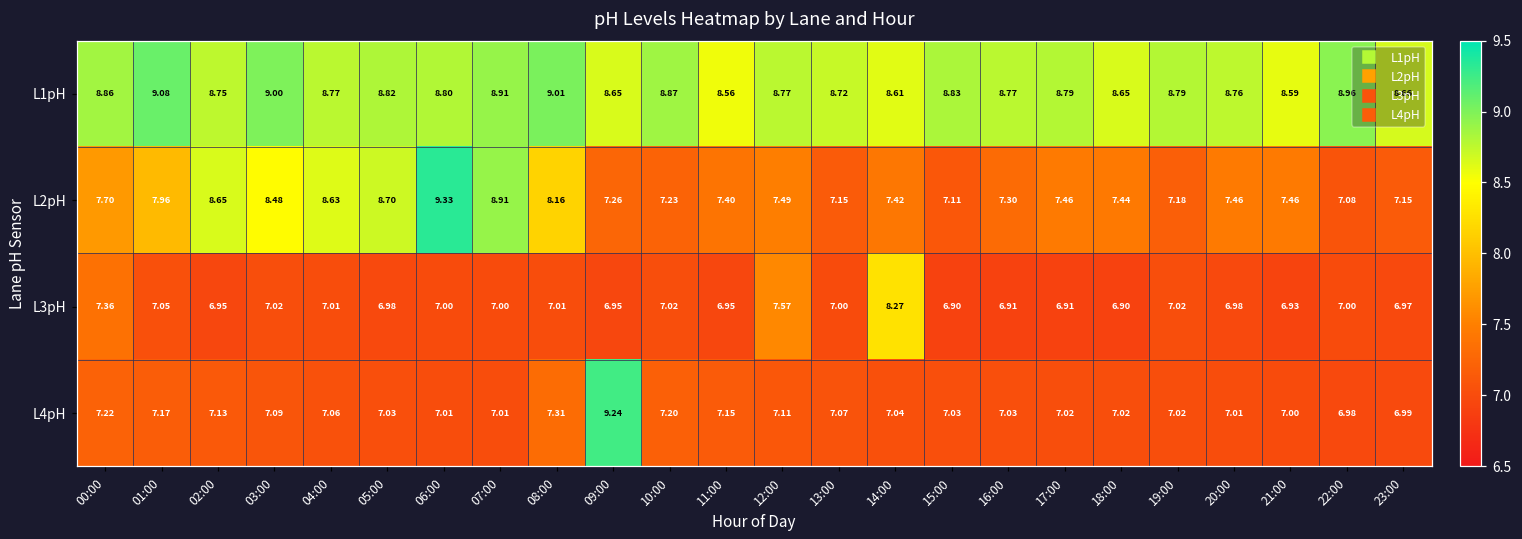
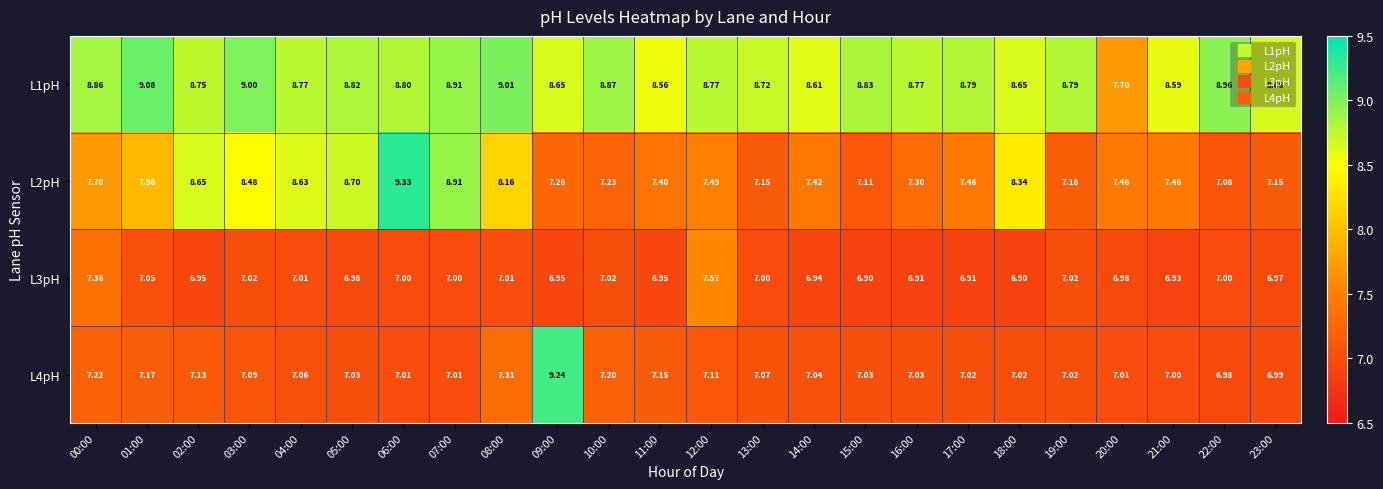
  {
    "L1pH": {
      "00:00": 8.86,
      "01:00": 9.08,
      "02:00": 8.75,
      "03:00": 9.00,
      "04:00": 8.77,
      "05:00": 8.82,
      "06:00": 8.80,
      "07:00": 8.91,
      "08:00": 9.01,
      "09:00": 8.65,
      "10:00": 8.87,
      "11:00": 8.56,
      "12:00": 8.77,
      "13:00": 8.72,
      "14:00": 8.61,
      "15:00": 8.83,
      "16:00": 8.77,
      "17:00": 8.79,
      "18:00": 8.65,
      "19:00": 8.79,
-     "20:00": 8.76,
+     "20:00": 7.70,
      "21:00": 8.59
    },
    "L2pH": {
      "00:00": 7.70,
      "01:00": 7.96,
      "02:00": 8.65,
      "03:00": 8.48,
      "04:00": 8.63,
      "05:00": 8.70,
      "06:00": 9.33,
      "07:00": 8.91,
      "08:00": 8.16,
      "09:00": 7.26,
      "10:00": 7.23,
      "11:00": 7.40,
      "12:00": 7.49,
      "13:00": 7.15,
      "14:00": 7.42,
      "15:00": 7.11,
      "16:00": 7.30,
      "17:00": 7.46,
-     "18:00": 7.44,
+     "18:00": 8.34,
      "19:00": 7.18,
      "20:00": 7.46,
      "21:00": 7.46,
      "22:00": 7.08,
      "23:00": 7.15
    },
    "L3pH": {
      "00:00": 7.36,
      "01:00": 7.05,
      "02:00": 6.95,
      "03:00": 7.02,
      "04:00": 7.01,
      "05:00": 6.98,
      "06:00": 7.00,
      "07:00": 7.00,
      "08:00": 7.01,
      "09:00": 6.95,
      "10:00": 7.02,
      "11:00": 6.95,
      "12:00": 7.57,
      "13:00": 7.00,
-     "14:00": 8.27,
+     "14:00": 6.94,
      "15:00": 6.90,
      "16:00": 6.91,
      "17:00": 6.91,
      "18:00": 6.90,
      "19:00": 7.02,
      "20:00": 6.98,
      "21:00": 6.93,
      "22:00": 7.00,
      "23:00": 6.97
    },
    "L4pH": {
      "00:00": 7.22,
      "01:00": 7.17,
      "02:00": 7.13,
      "03:00": 7.09,
      "04:00": 7.06,
      "05:00": 7.03,
      "06:00": 7.01,
      "07:00": 7.01,
      "08:00": 7.31,
      "09:00": 9.24,
      "10:00": 7.20,
      "11:00": 7.15,
      "12:00": 7.11,
      "13:00": 7.07,
      "14:00": 7.04,
      "15:00": 7.03,
      "16:00": 7.03,
      "17:00": 7.02,
      "18:00": 7.02,
      "19:00": 7.02,
      "20:00": 7.01,
      "21:00": 7.00,
      "22:00": 6.98,
      "23:00": 6.99
    }
  }
